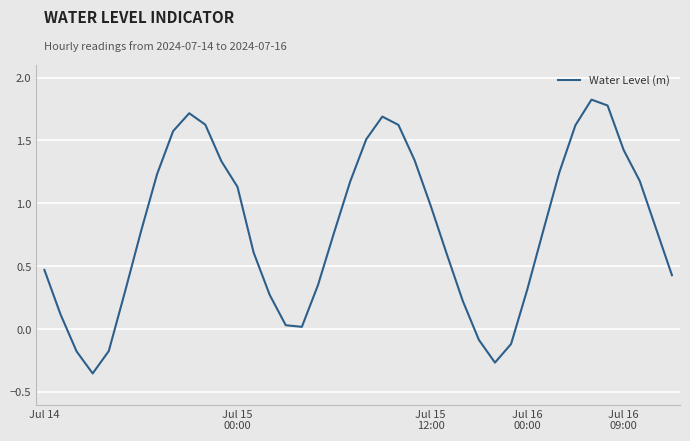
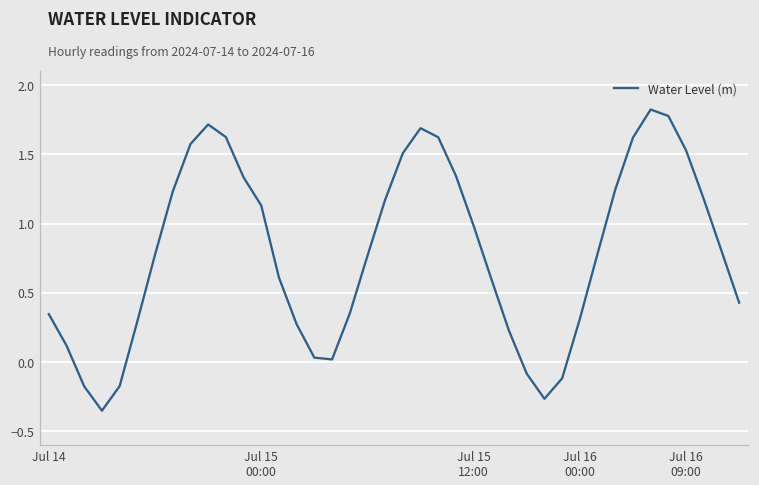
  {
-   "Jul 14": 0.47,
+   "Jul 14": 0.35,
    "Jul 15 00:00": 1.13,
    "Jul 15 12:00": 0.98,
    "Jul 16 00:00": 0.31,
-   "Jul 16 09:00": 1.42
+   "Jul 16 09:00": 1.53
  }
